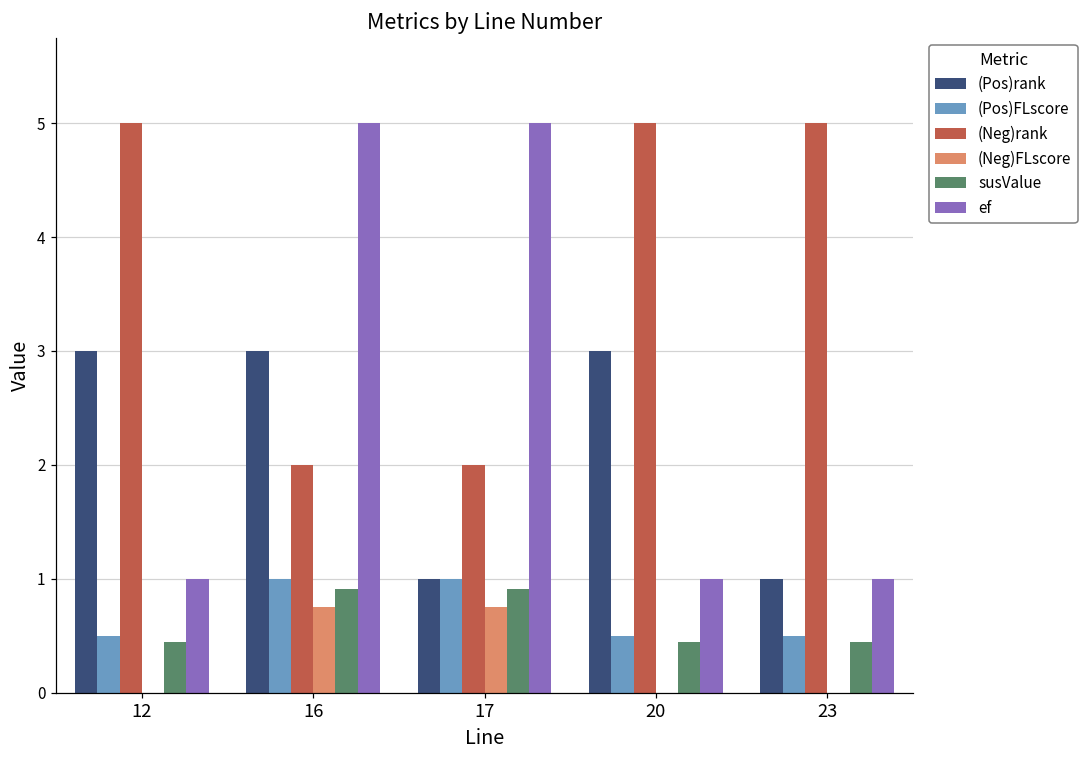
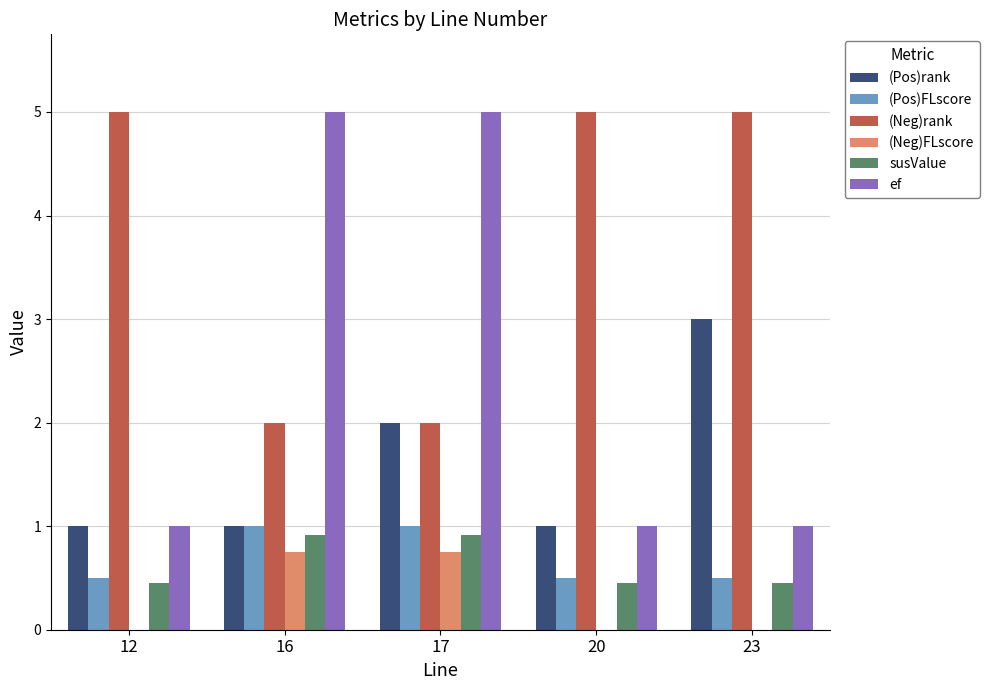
  {
    "(Pos)rank": {
-     "12": 3,
-     "16": 3,
-     "17": 1,
-     "20": 3,
-     "23": 1
+     "12": 1,
+     "16": 1,
+     "17": 2,
+     "20": 1,
+     "23": 3
    },
    "(Neg)rank": {
      "12": 5,
      "16": 2,
      "17": 2,
      "20": 5,
      "23": 5
    },
    "(Neg)FLscore": {
      "12": 0,
      "16": 0.75,
      "17": 0.75,
      "20": 0,
      "23": 0
    },
    "susValue": {
      "12": 0.45,
      "16": 0.91,
      "17": 0.91,
      "20": 0.45,
      "23": 0.45
    }
  }
